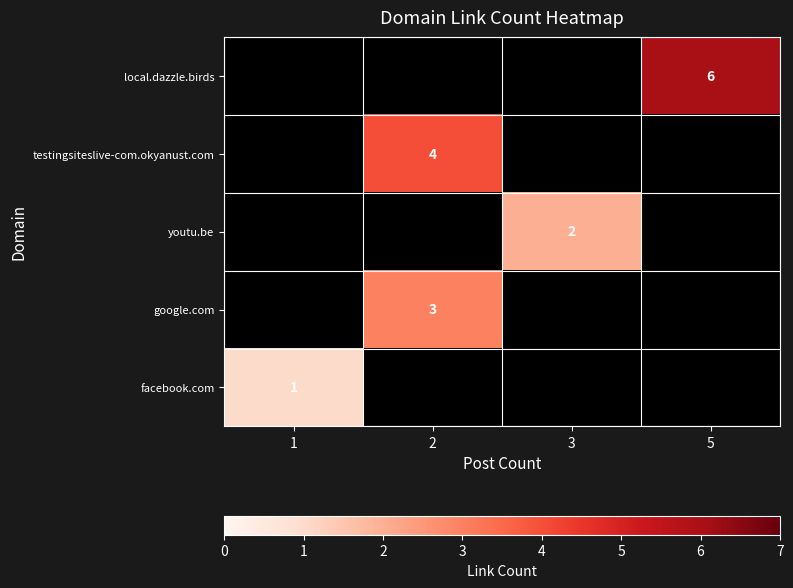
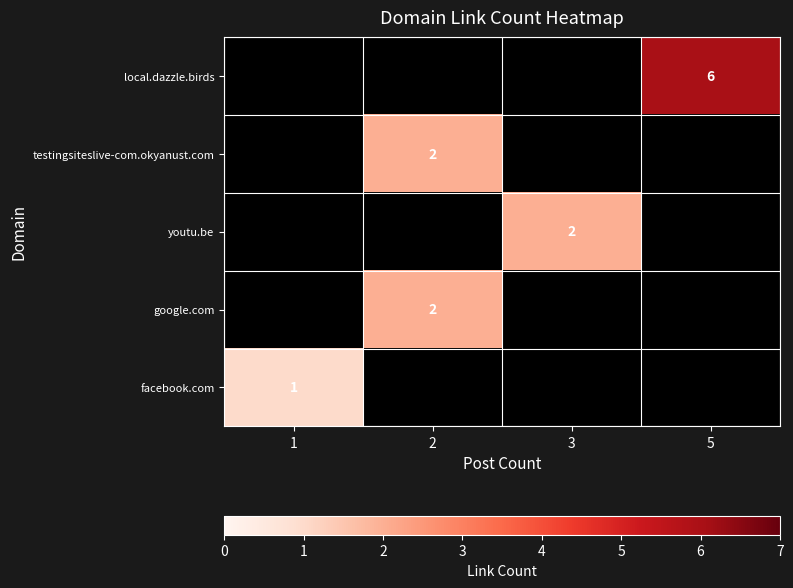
  {
    "local.dazzle.birds": {
      "5": 6
    },
    "testingsiteslive-com.okyanust.com": {
-     "2": 4
+     "2": 2
    },
    "youtu.be": {
      "3": 2
    },
    "google.com": {
-     "2": 3
+     "2": 2
    },
    "facebook.com": {
      "1": 1
    }
  }
